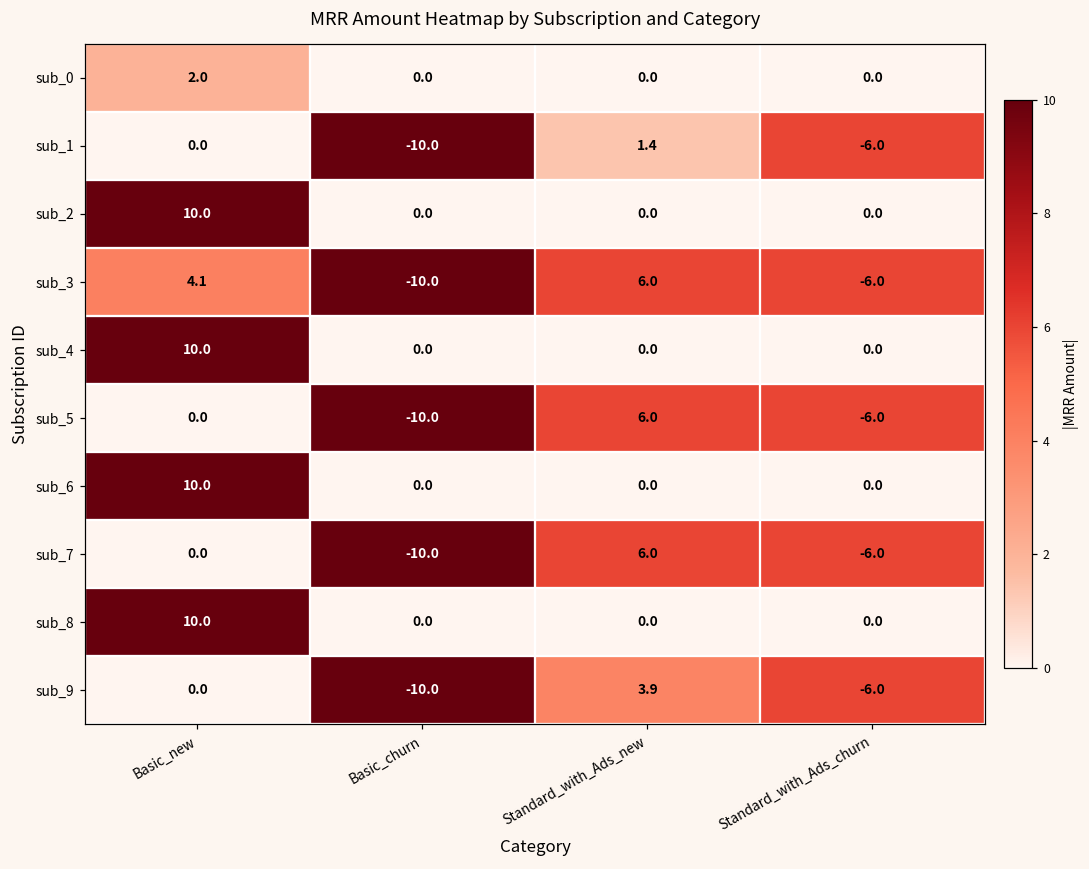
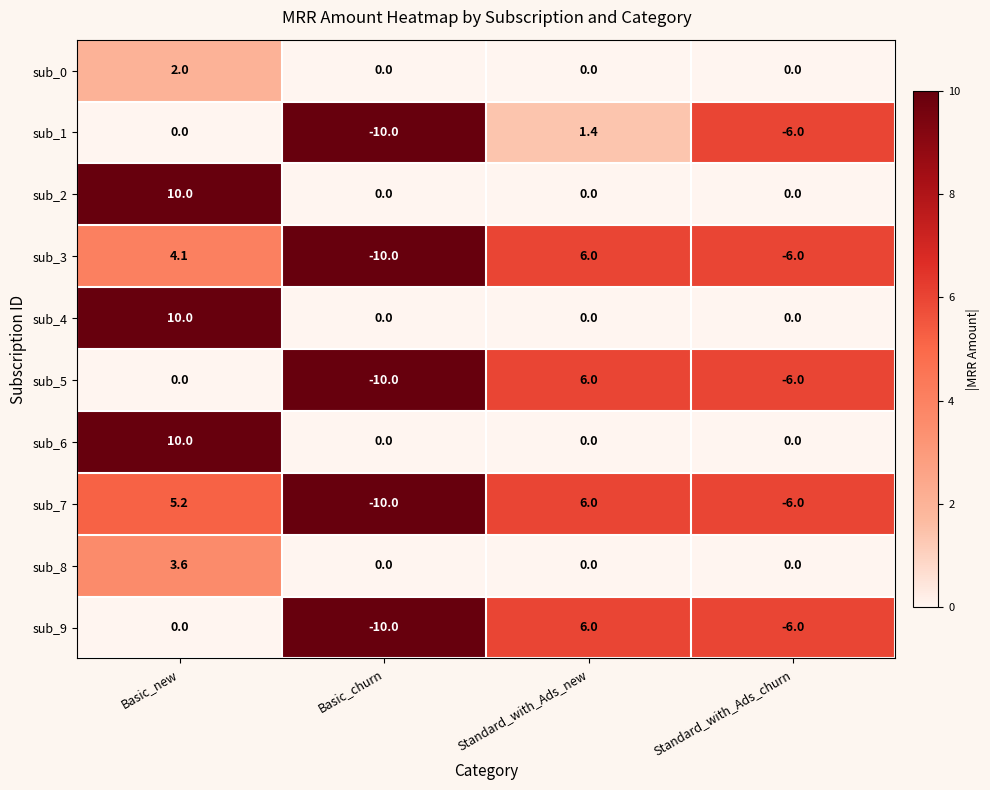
  {
    "sub_0": {
      "Basic_new": 2.0,
      "Basic_churn": 0.0,
      "Standard_with_Ads_new": 0.0,
      "Standard_with_Ads_churn": 0.0
    },
    "sub_1": {
      "Basic_new": 0.0,
      "Basic_churn": -10.0,
      "Standard_with_Ads_new": 1.4,
      "Standard_with_Ads_churn": -6.0
    },
    "sub_2": {
      "Basic_new": 10.0,
      "Basic_churn": 0.0,
      "Standard_with_Ads_new": 0.0,
      "Standard_with_Ads_churn": 0.0
    },
    "sub_3": {
      "Basic_new": 4.1,
      "Basic_churn": -10.0,
      "Standard_with_Ads_new": 6.0,
      "Standard_with_Ads_churn": -6.0
    },
    "sub_4": {
      "Basic_new": 10.0,
      "Basic_churn": 0.0,
      "Standard_with_Ads_new": 0.0,
      "Standard_with_Ads_churn": 0.0
    },
    "sub_5": {
      "Basic_new": 0.0,
      "Basic_churn": -10.0,
      "Standard_with_Ads_new": 6.0,
      "Standard_with_Ads_churn": -6.0
    },
    "sub_6": {
      "Basic_new": 10.0,
      "Basic_churn": 0.0,
      "Standard_with_Ads_new": 0.0,
      "Standard_with_Ads_churn": 0.0
    },
    "sub_7": {
-     "Basic_new": 0.0,
+     "Basic_new": 5.2,
      "Basic_churn": -10.0,
      "Standard_with_Ads_new": 6.0,
      "Standard_with_Ads_churn": -6.0
    },
    "sub_8": {
-     "Basic_new": 10.0,
+     "Basic_new": 3.6,
      "Basic_churn": 0.0,
      "Standard_with_Ads_new": 0.0,
      "Standard_with_Ads_churn": 0.0
    },
    "sub_9": {
      "Basic_new": 0.0,
      "Basic_churn": -10.0,
-     "Standard_with_Ads_new": 3.9,
+     "Standard_with_Ads_new": 6.0,
      "Standard_with_Ads_churn": -6.0
    }
  }
